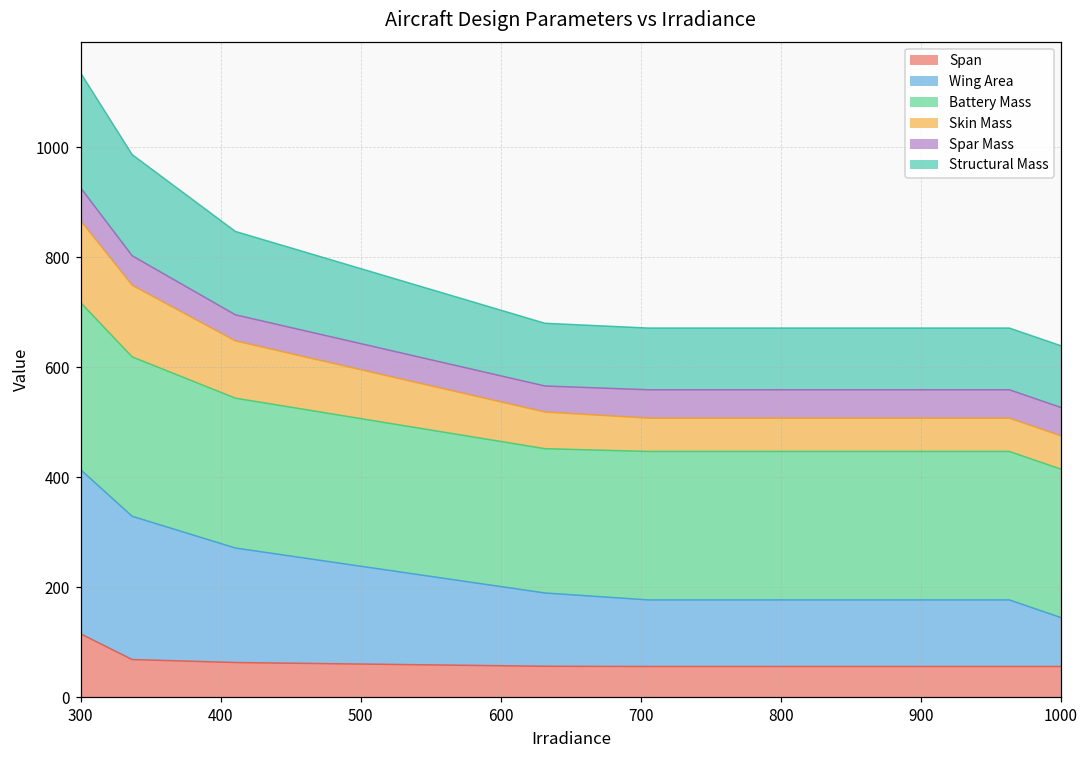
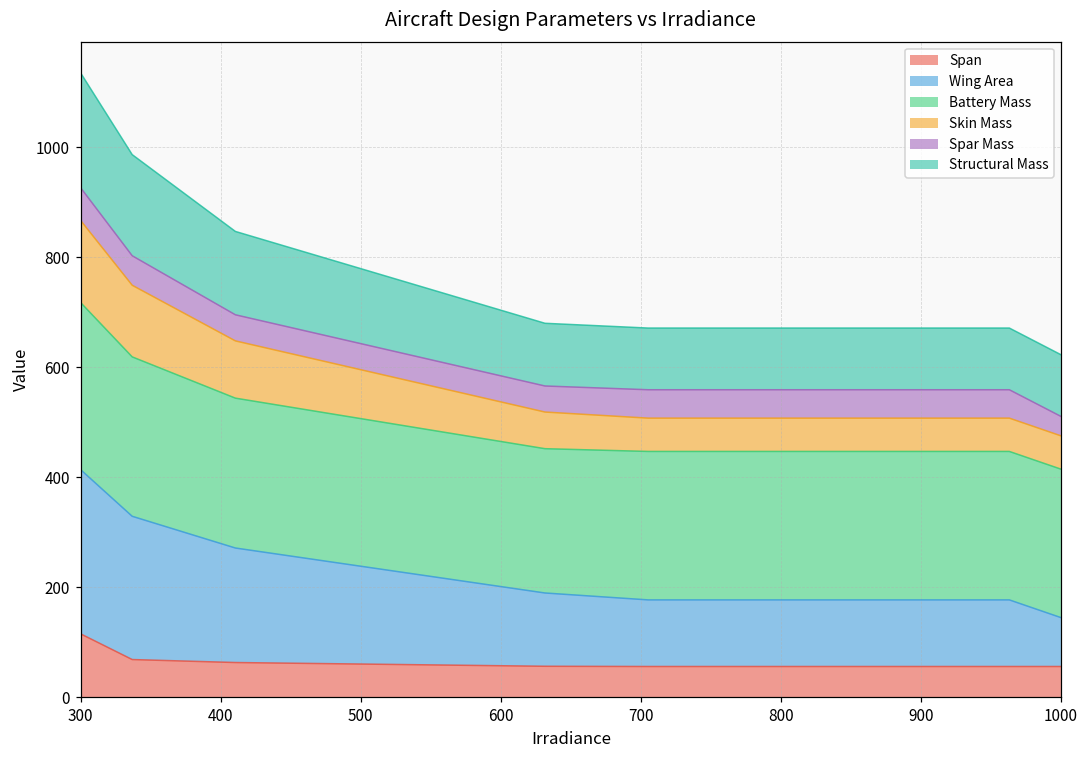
  {
    "Span": {
      "300": 120,
      "1000": 60
    },
    "Wing Area": {
      "300": 300,
      "1000": 90
    },
    "Skin Mass": {
      "300": 150,
      "1000": 60
    },
    "Spar Mass": {
      "300": 60,
-     "1000": 50
+     "1000": 40
    }
  }
